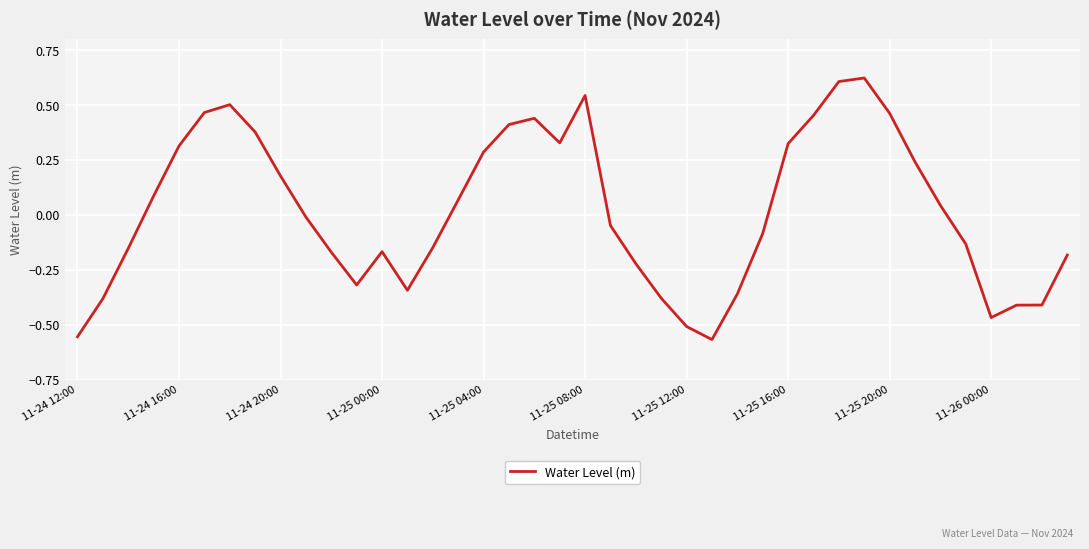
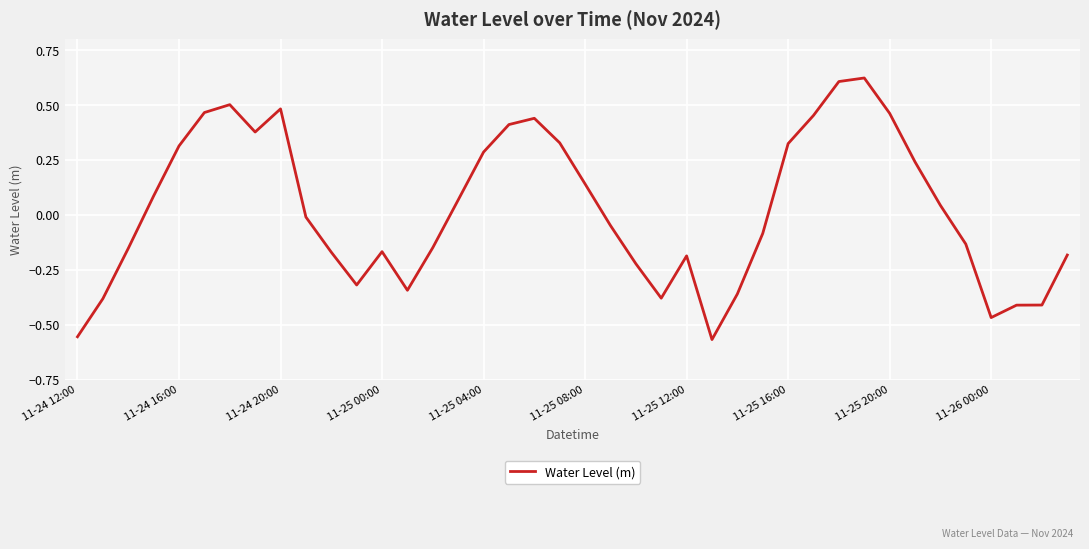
  {
    "11-24 12:00": -0.56,
    "11-24 16:00": 0.31,
-   "11-24 20:00": 0.18,
+   "11-24 20:00": 0.48,
    "11-25 00:00": -0.17,
    "11-25 04:00": 0.29,
-   "11-25 08:00": 0.54,
-   "11-25 12:00": -0.51,
+   "11-25 08:00": 0.14,
+   "11-25 12:00": -0.19,
    "11-25 16:00": 0.32,
    "11-25 20:00": 0.46,
    "11-26 00:00": -0.47
  }
